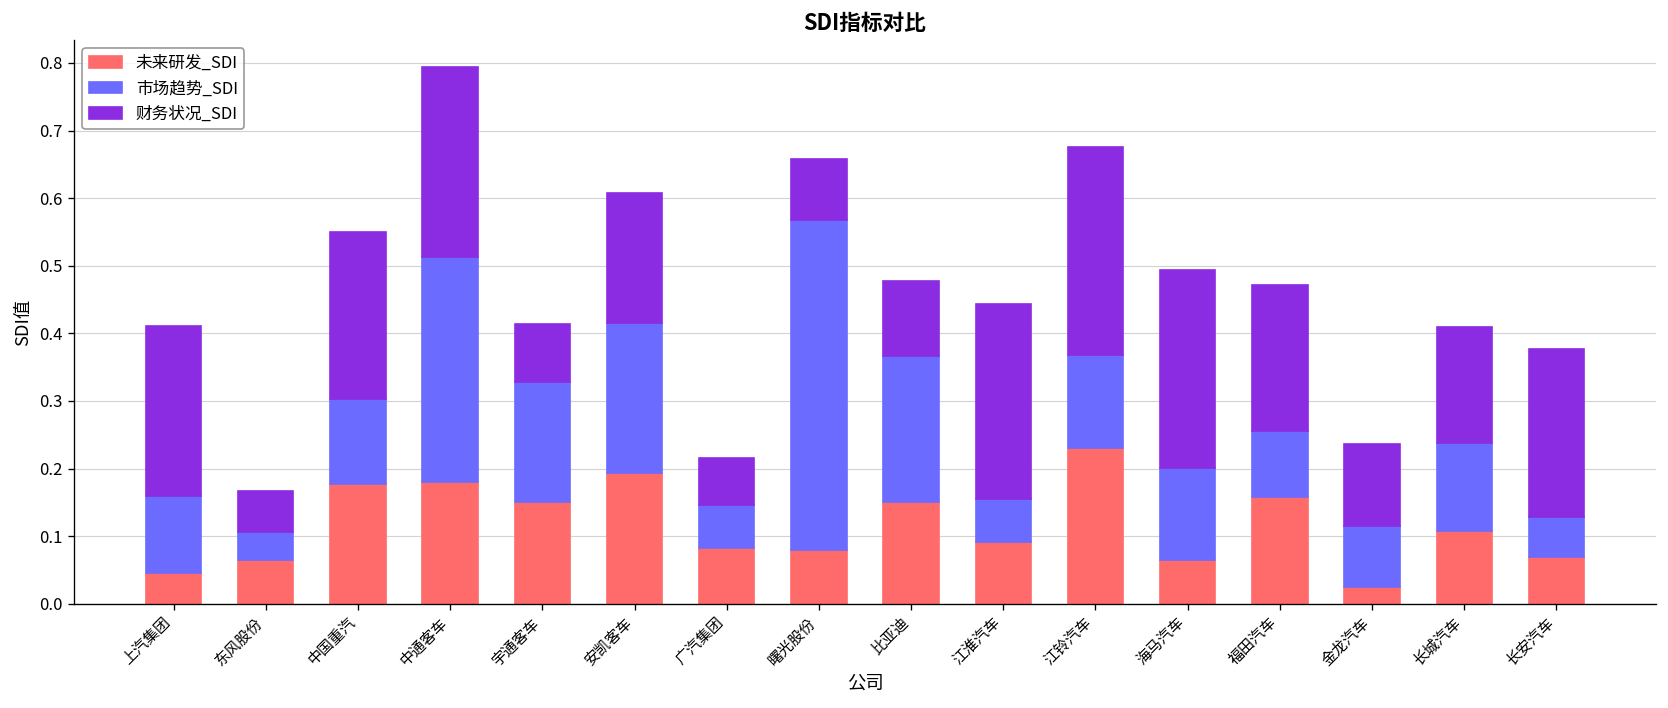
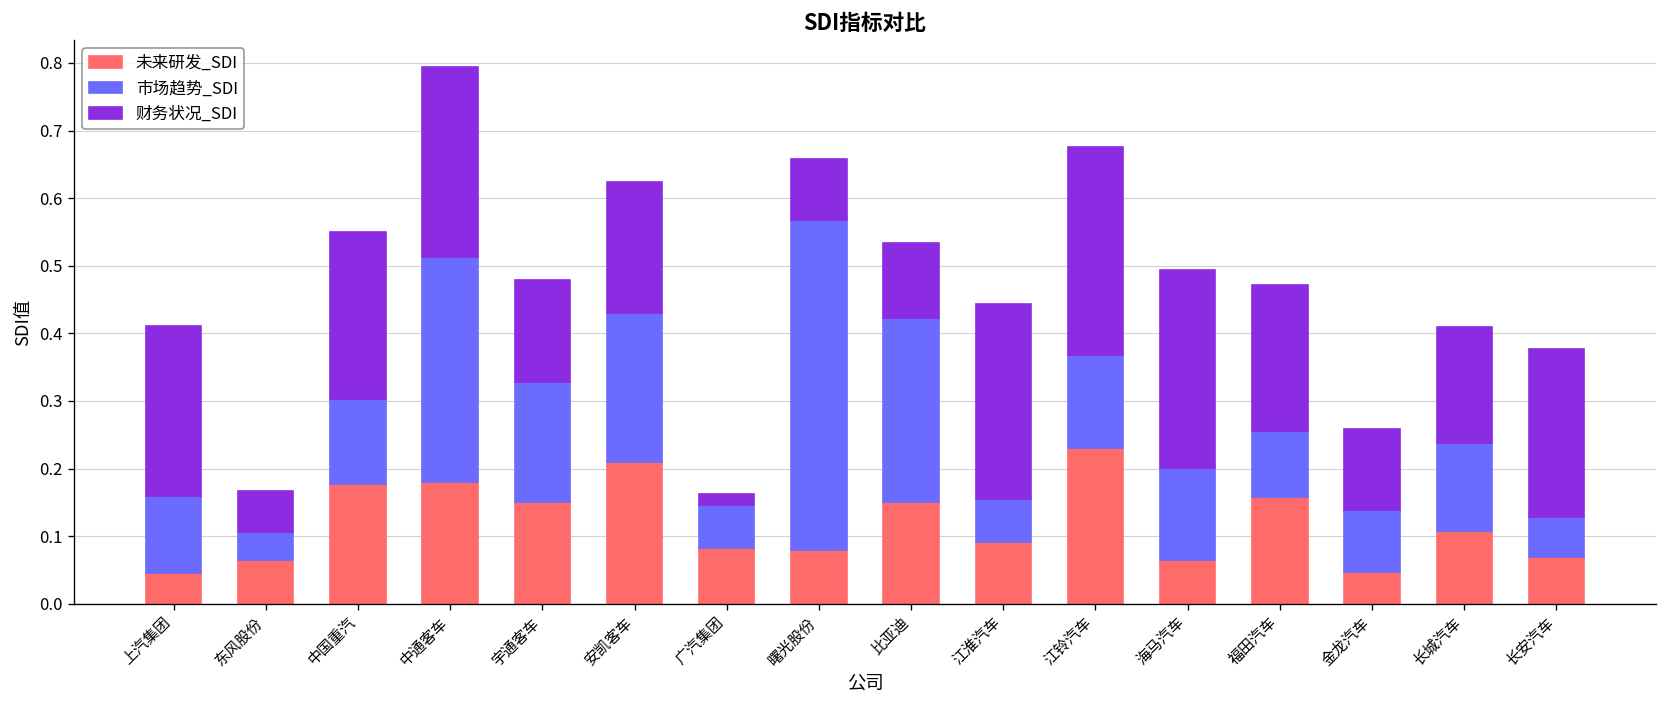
  {
    "未来研发_SDI": {
      "上汽集团": 0.04,
      "东风股份": 0.06,
      "中国重汽": 0.18,
      "中通客车": 0.18,
      "宇通客车": 0.15,
-     "安凯客车": 0.19,
+     "安凯客车": 0.21,
      "广汽集团": 0.08,
      "曙光股份": 0.08,
      "比亚迪": 0.15,
      "江淮汽车": 0.09,
      "江铃汽车": 0.23,
      "海马汽车": 0.07,
      "福田汽车": 0.16,
-     "金龙汽车": 0.02,
+     "金龙汽车": 0.05,
      "长城汽车": 0.11,
      "长安汽车": 0.07
    },
    "市场趋势_SDI": {
      "上汽集团": 0.12,
      "东风股份": 0.04,
      "中国重汽": 0.13,
      "中通客车": 0.33,
      "宇通客车": 0.18,
      "安凯客车": 0.22,
      "广汽集团": 0.06,
      "曙光股份": 0.49,
-     "比亚迪": 0.22,
+     "比亚迪": 0.27,
      "江淮汽车": 0.06,
      "江铃汽车": 0.14,
      "海马汽车": 0.13,
      "福田汽车": 0.10,
      "金龙汽车": 0.09,
      "长城汽车": 0.13,
      "长安汽车": 0.06
    },
    "财务状况_SDI": {
      "上汽集团": 0.25,
      "东风股份": 0.06,
      "中国重汽": 0.25,
      "中通客车": 0.28,
-     "宇通客车": 0.09,
+     "宇通客车": 0.15,
      "安凯客车": 0.19,
-     "广汽集团": 0.07,
+     "广汽集团": 0.02,
      "曙光股份": 0.09,
      "比亚迪": 0.11,
      "江淮汽车": 0.29,
      "江铃汽车": 0.31,
      "海马汽车": 0.29,
      "福田汽车": 0.22,
      "金龙汽车": 0.12,
      "长城汽车": 0.17,
      "长安汽车": 0.25
    }
  }
